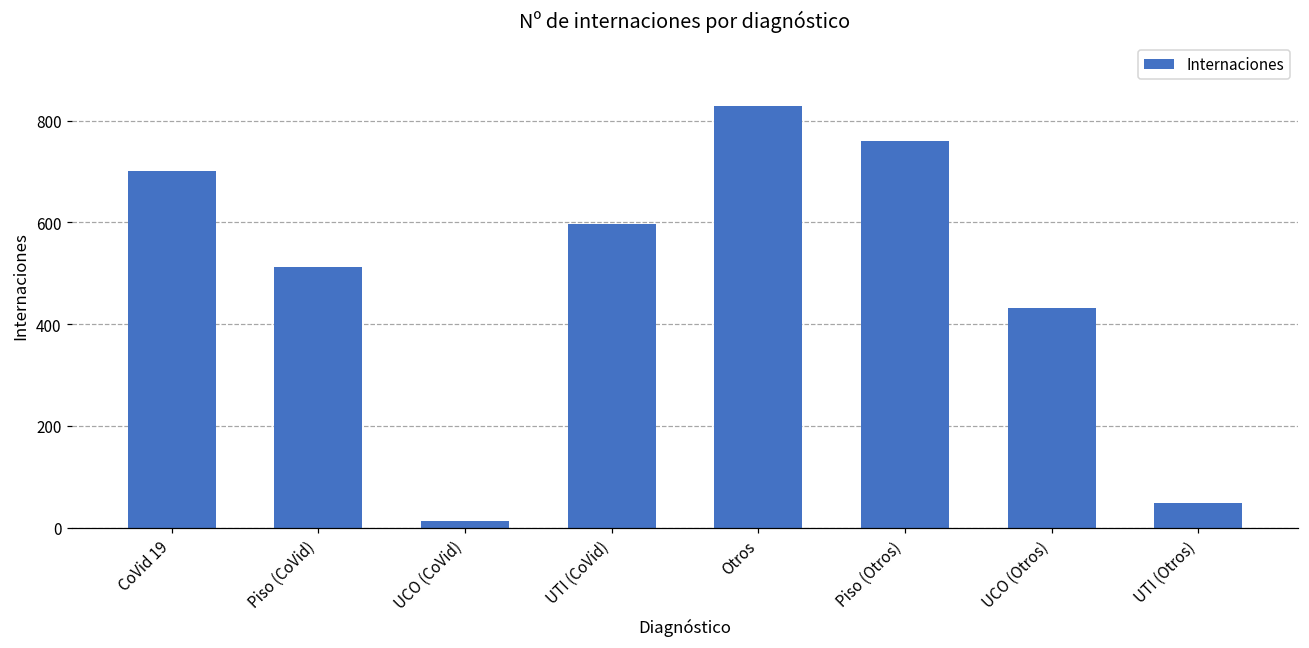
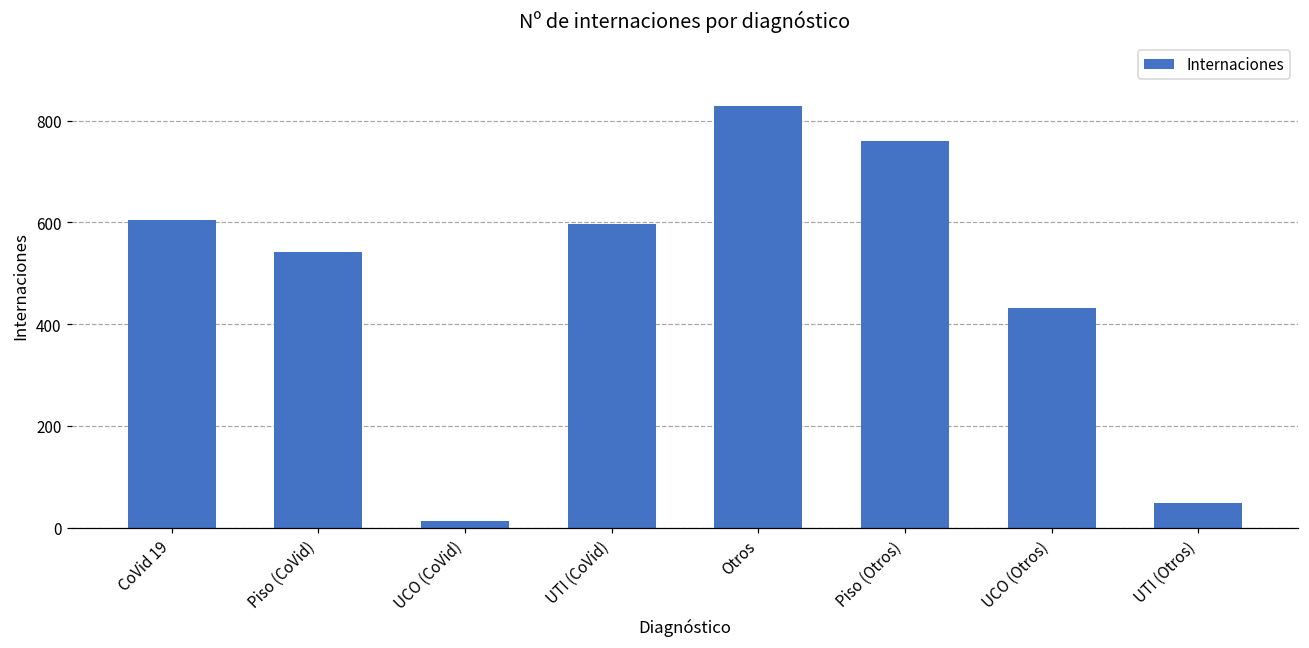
  {
-   "CoVid 19": 700,
-   "Piso (CoVid)": 510,
+   "CoVid 19": 600,
+   "Piso (CoVid)": 540,
    "UCO (CoVid)": 10,
    "UTI (CoVid)": 600,
    "Otros": 830,
    "Piso (Otros)": 760,
    "UCO (Otros)": 430,
    "UTI (Otros)": 50
  }
